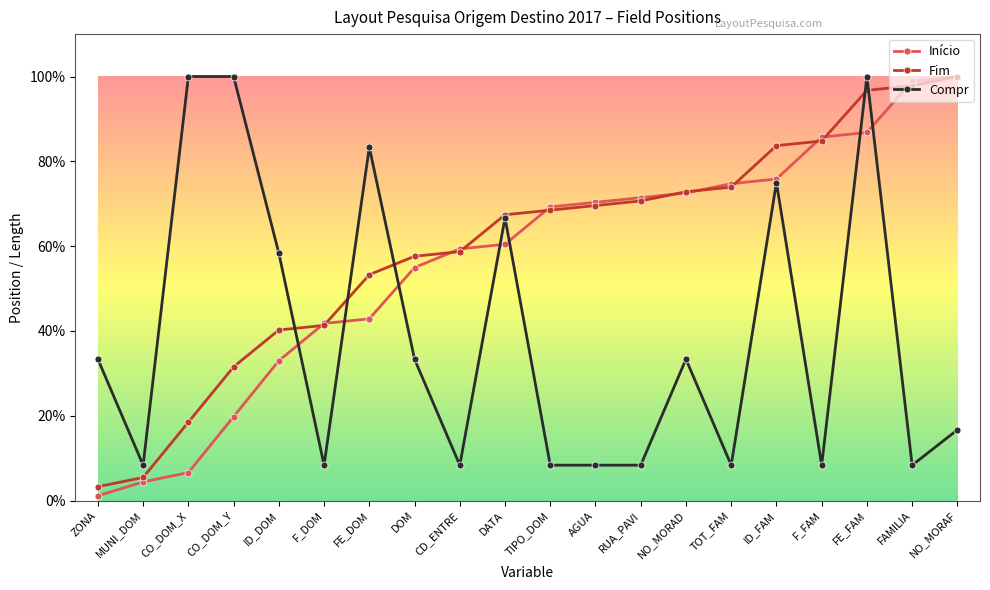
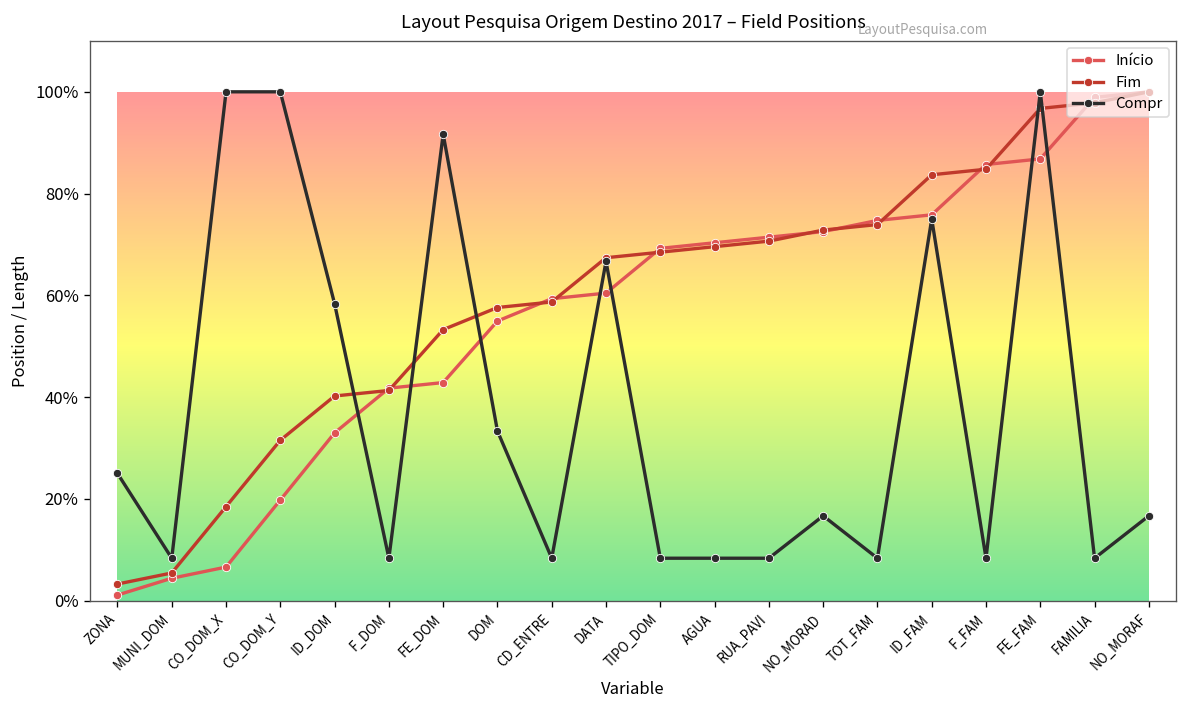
  {
    "Compr": {
-     "ZONA": "33%",
+     "ZONA": "25%",
      "MUNI_DOM": "8%",
      "CO_DOM_X": "100%",
      "CO_DOM_Y": "100%",
      "ID_DOM": "58%",
      "F_DOM": "8%",
-     "FE_DOM": "83%",
+     "FE_DOM": "92%",
      "DOM": "33%",
      "CD_ENTRE": "8%",
      "DATA": "67%",
      "TIPO_DOM": "8%",
      "AGUA": "8%",
      "RUA_PAVI": "8%",
-     "NO_MORAD": "33%",
+     "NO_MORAD": "17%",
      "TOT_FAM": "8%",
      "ID_FAM": "75%",
      "F_FAM": "8%",
      "FE_FAM": "100%",
      "FAMILIA": "8%",
      "NO_MORAF": "17%"
    }
  }
